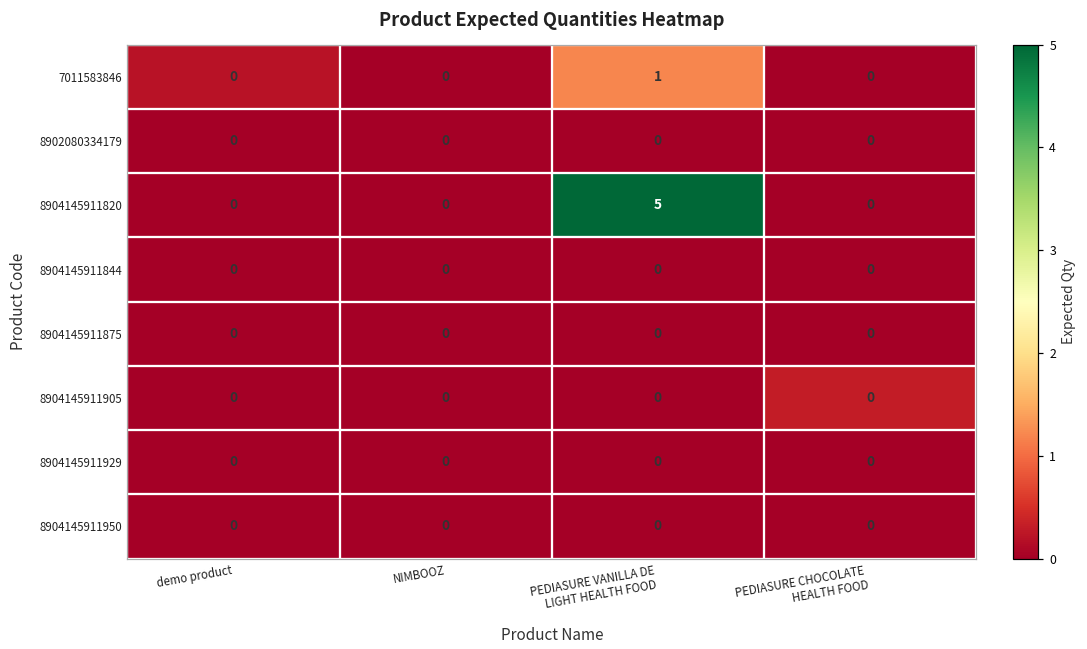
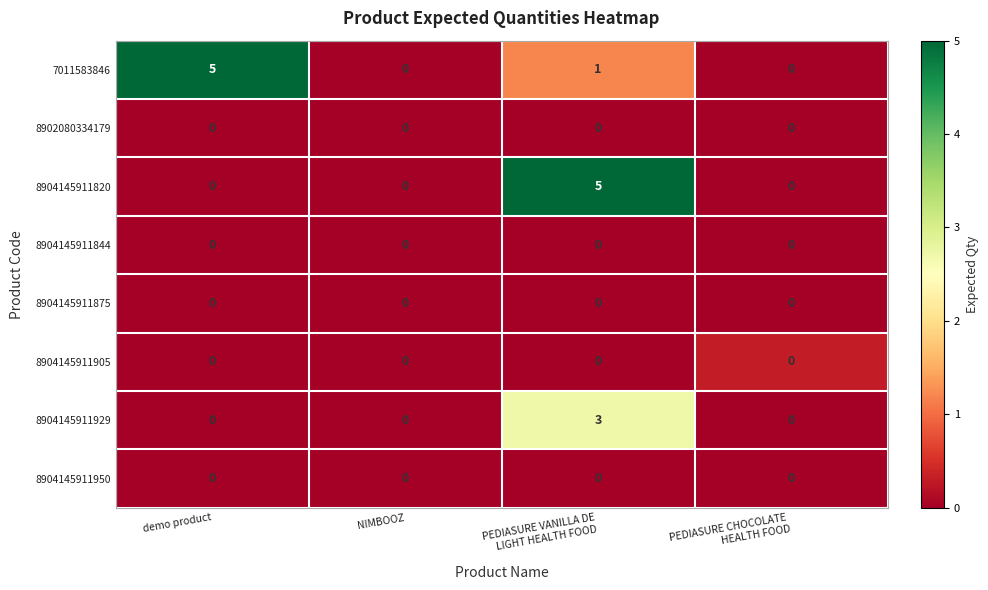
  {
    "7011583846": {
-     "demo product": 0,
+     "demo product": 5,
      "NIMBOOZ": 0,
      "PEDIASURE VANILLA DE LIGHT HEALTH FOOD": 1,
      "PEDIASURE CHOCOLATE HEALTH FOOD": 0
    },
    "8902080334179": {
      "demo product": 0,
      "NIMBOOZ": 0,
      "PEDIASURE VANILLA DE LIGHT HEALTH FOOD": 0,
      "PEDIASURE CHOCOLATE HEALTH FOOD": 0
    },
    "8904145911820": {
      "demo product": 0,
      "NIMBOOZ": 0,
      "PEDIASURE VANILLA DE LIGHT HEALTH FOOD": 5,
      "PEDIASURE CHOCOLATE HEALTH FOOD": 0
    },
    "8904145911844": {
      "demo product": 0,
      "NIMBOOZ": 0,
      "PEDIASURE VANILLA DE LIGHT HEALTH FOOD": 0,
      "PEDIASURE CHOCOLATE HEALTH FOOD": 0
    },
    "8904145911875": {
      "demo product": 0,
      "NIMBOOZ": 0,
      "PEDIASURE VANILLA DE LIGHT HEALTH FOOD": 0,
      "PEDIASURE CHOCOLATE HEALTH FOOD": 0
    },
    "8904145911905": {
      "demo product": 0,
      "NIMBOOZ": 0,
      "PEDIASURE VANILLA DE LIGHT HEALTH FOOD": 0,
      "PEDIASURE CHOCOLATE HEALTH FOOD": 0
    },
    "8904145911929": {
      "demo product": 0,
      "NIMBOOZ": 0,
-     "PEDIASURE VANILLA DE LIGHT HEALTH FOOD": 0,
+     "PEDIASURE VANILLA DE LIGHT HEALTH FOOD": 3,
      "PEDIASURE CHOCOLATE HEALTH FOOD": 0
    },
    "8904145911950": {
      "demo product": 0,
      "NIMBOOZ": 0,
      "PEDIASURE VANILLA DE LIGHT HEALTH FOOD": 0,
      "PEDIASURE CHOCOLATE HEALTH FOOD": 0
    }
  }
